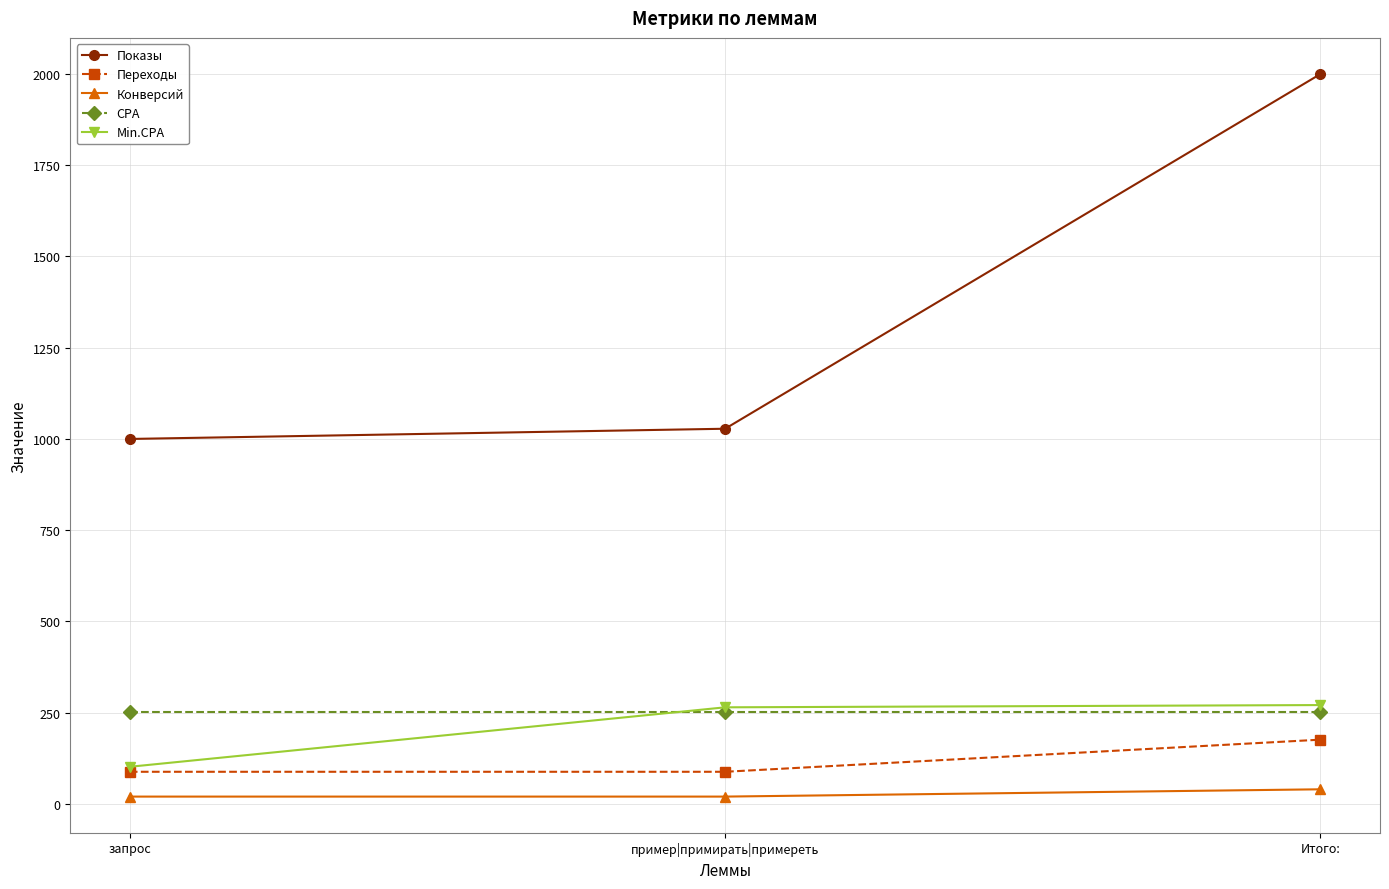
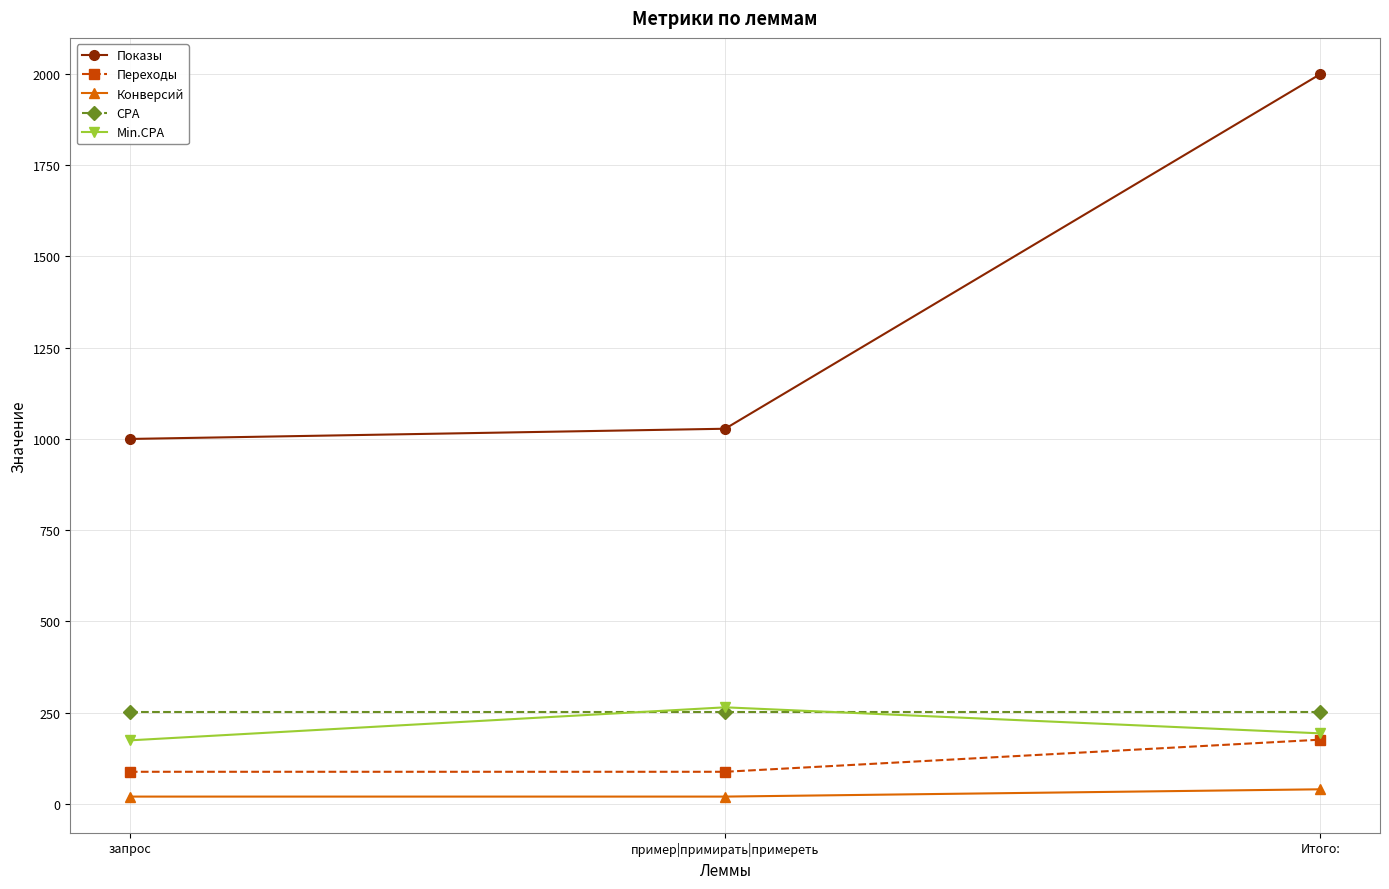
  {
    "Показы": {
      "запрос": 1000,
      "пример|примирать|примереть": 1030,
      "Итого:": 2000
    },
    "CPA": {
      "запрос": 250,
      "пример|примирать|примереть": 250,
      "Итого:": 250
    },
    "Min.CPA": {
-     "запрос": 100,
+     "запрос": 170,
      "пример|примирать|примереть": 260,
-     "Итого:": 270
+     "Итого:": 190
    }
  }
